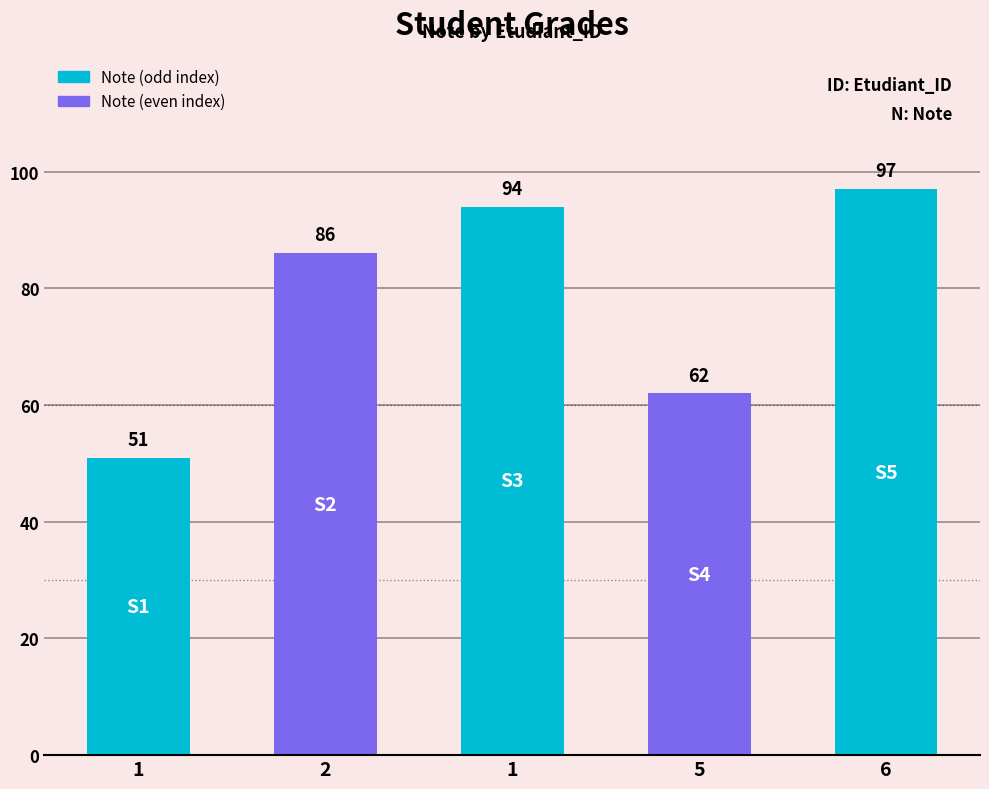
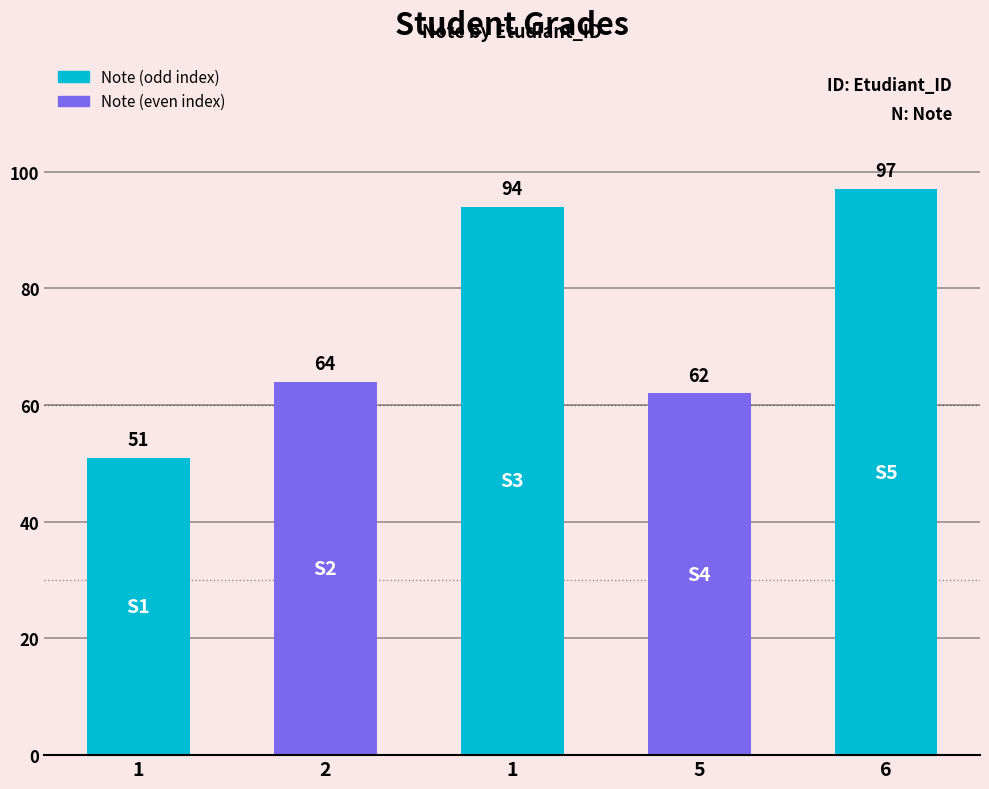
  {
-   "2": 86,
+   "2": 64,
    "5": 62,
    "6": 97
  }
